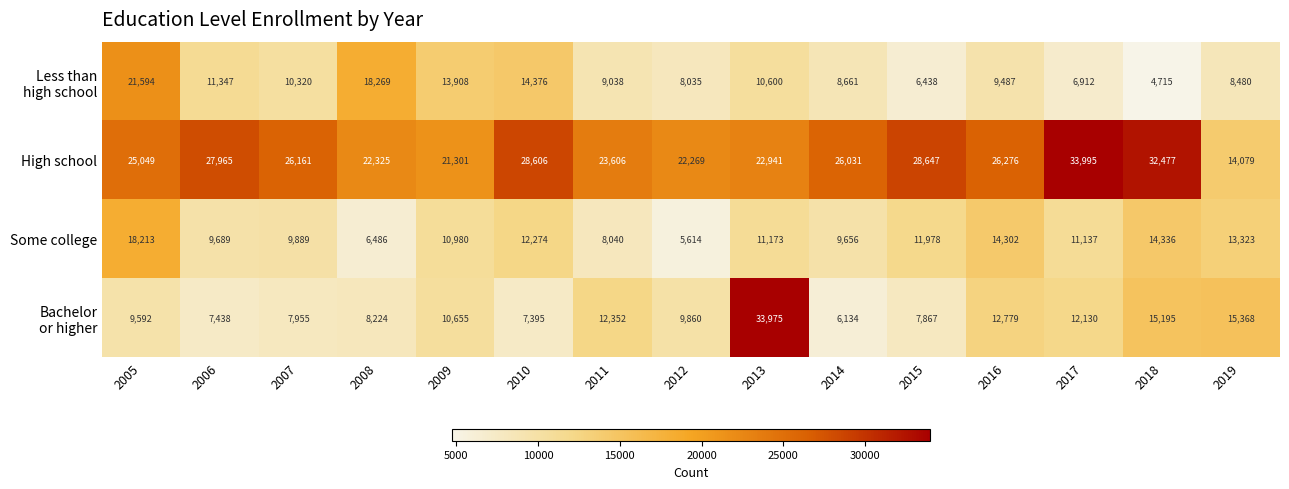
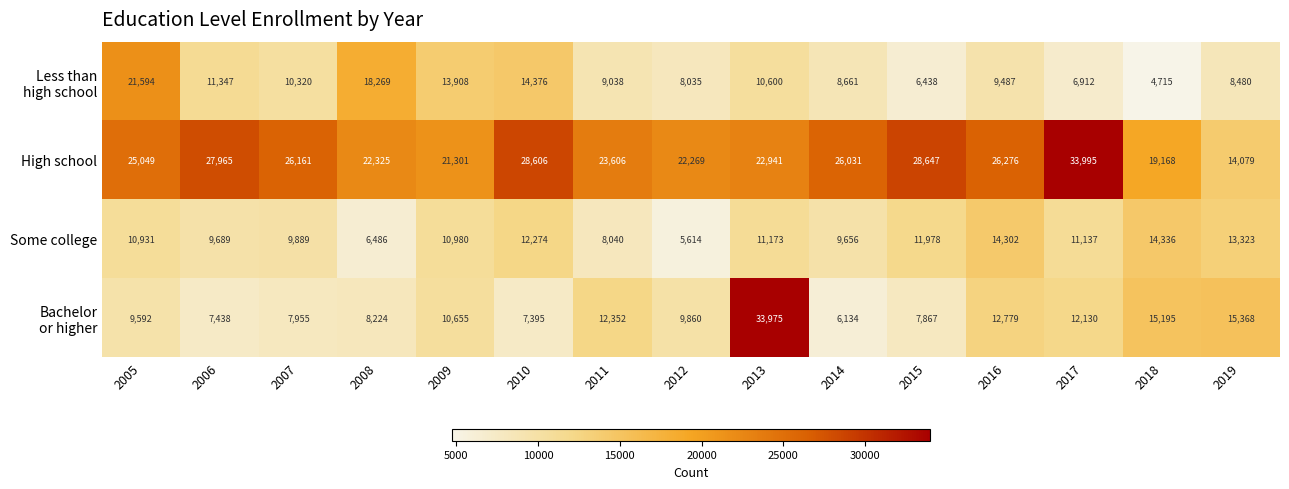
  {
    "Less than high school": {
      "2005": "21,594",
      "2006": "11,347",
      "2007": "10,320",
      "2008": "18,269",
      "2009": "13,908",
      "2010": "14,376",
      "2011": "9,038",
      "2012": "8,035",
      "2013": "10,600",
      "2014": "8,661",
      "2015": "6,438",
      "2016": "9,487",
      "2017": "6,912",
      "2018": "4,715",
      "2019": "8,480"
    },
    "High school": {
      "2005": "25,049",
      "2006": "27,965",
      "2007": "26,161",
      "2008": "22,325",
      "2009": "21,301",
      "2010": "28,606",
      "2011": "23,606",
      "2012": "22,269",
      "2013": "22,941",
      "2014": "26,031",
      "2015": "28,647",
      "2016": "26,276",
      "2017": "33,995",
-     "2018": "32,477",
+     "2018": "19,168",
      "2019": "14,079"
    },
    "Some college": {
-     "2005": "18,213",
+     "2005": "10,931",
      "2006": "9,689",
      "2007": "9,889",
      "2008": "6,486",
      "2009": "10,980",
      "2010": "12,274",
      "2011": "8,040",
      "2012": "5,614",
      "2013": "11,173",
      "2014": "9,656",
      "2015": "11,978",
      "2016": "14,302",
      "2017": "11,137",
      "2018": "14,336",
      "2019": "13,323"
    },
    "Bachelor or higher": {
      "2005": "9,592",
      "2006": "7,438",
      "2007": "7,955",
      "2008": "8,224",
      "2009": "10,655",
      "2010": "7,395",
      "2011": "12,352",
      "2012": "9,860",
      "2013": "33,975",
      "2014": "6,134",
      "2015": "7,867",
      "2016": "12,779",
      "2017": "12,130",
      "2018": "15,195",
      "2019": "15,368"
    }
  }
